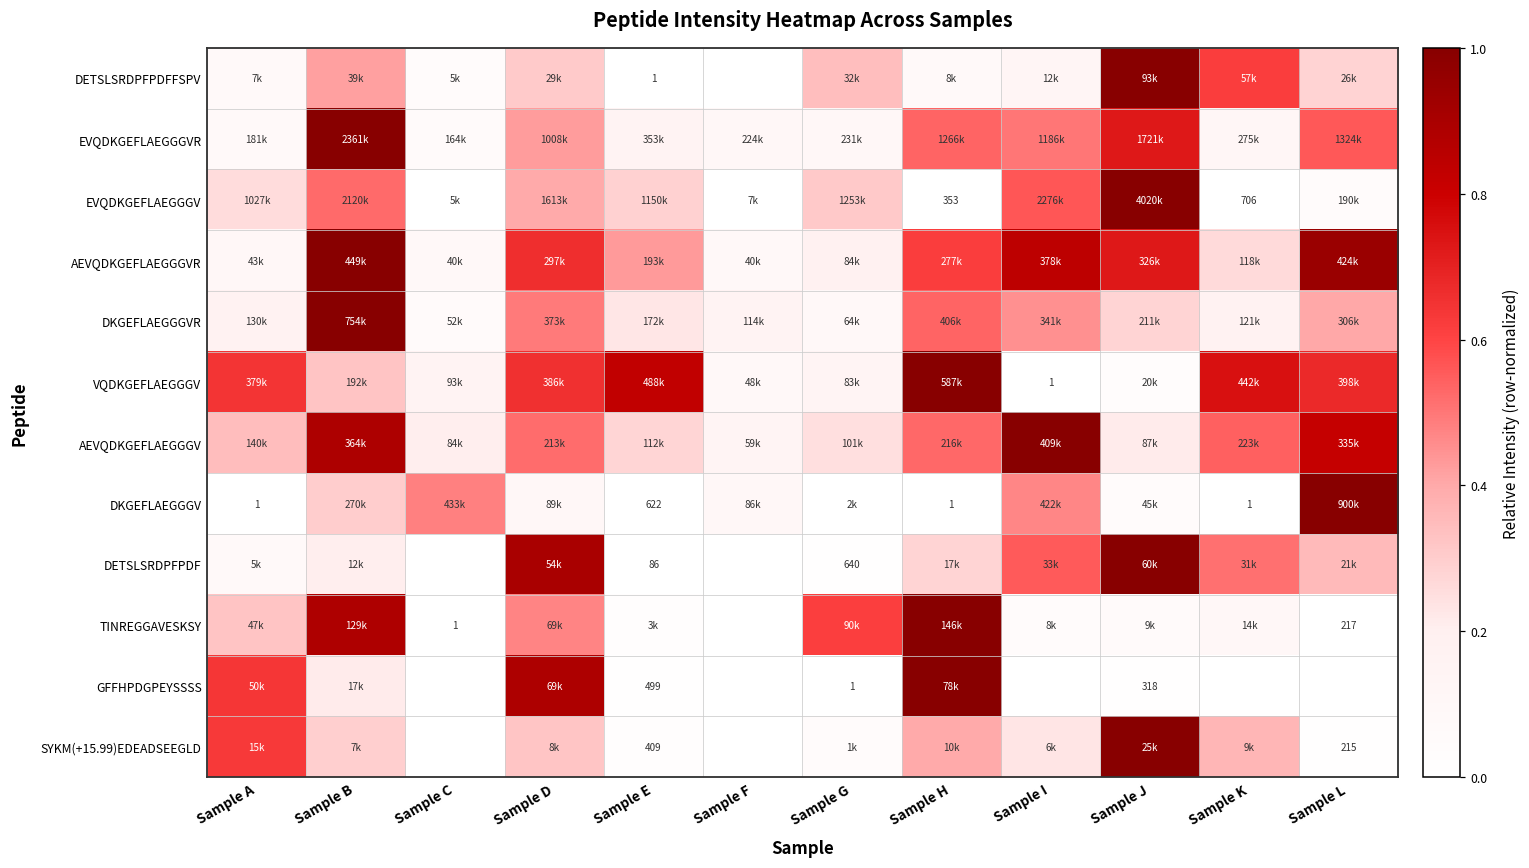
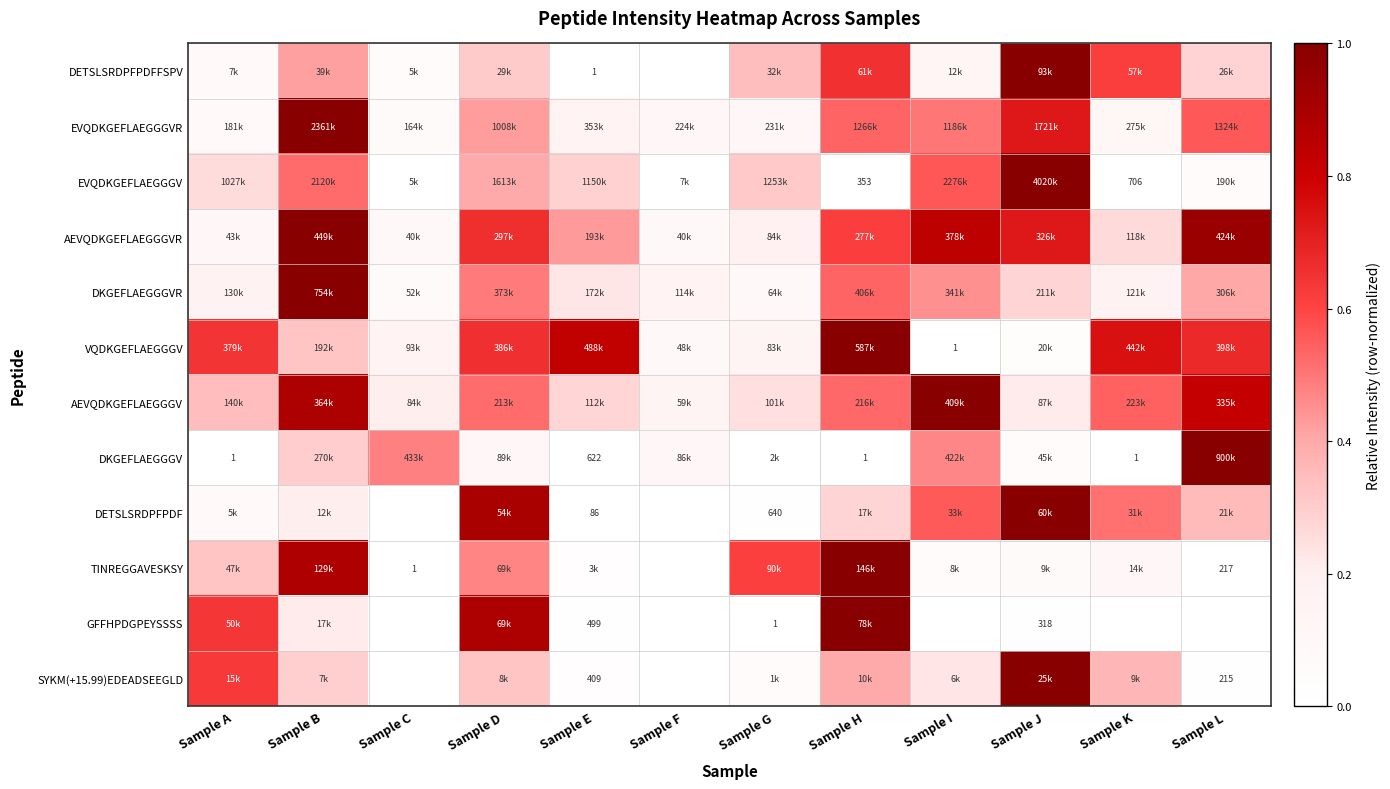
  {
    "DETSLSRDPFPDFFSPV": {
      "Sample A": "7k",
      "Sample B": "39k",
      "Sample C": "5k",
      "Sample D": "29k",
      "Sample E": "1",
      "Sample G": "32k",
-     "Sample H": "8k",
+     "Sample H": "61k",
      "Sample I": "12k",
      "Sample J": "93k",
      "Sample K": "57k",
      "Sample L": "26k"
    },
    "EVQDKGEFLAEGGGVR": {
      "Sample A": "181k",
      "Sample B": "2361k",
      "Sample C": "164k",
      "Sample D": "1008k",
      "Sample E": "353k",
      "Sample F": "224k",
      "Sample G": "231k",
      "Sample H": "1266k",
      "Sample I": "1186k",
      "Sample J": "1721k",
      "Sample K": "275k",
      "Sample L": "1324k"
    },
    "EVQDKGEFLAEGGGV": {
      "Sample A": "1027k",
      "Sample B": "2120k",
      "Sample C": "5k",
      "Sample D": "1613k",
      "Sample E": "1150k",
      "Sample F": "7k",
      "Sample G": "1253k",
      "Sample H": "353",
      "Sample I": "2276k",
      "Sample J": "4020k",
      "Sample K": "706",
      "Sample L": "190k"
    },
    "AEVQDKGEFLAEGGGVR": {
      "Sample A": "43k",
      "Sample B": "449k",
      "Sample C": "40k",
      "Sample D": "297k",
      "Sample E": "193k",
      "Sample F": "40k",
      "Sample G": "84k",
      "Sample H": "277k",
      "Sample I": "378k",
      "Sample J": "326k",
      "Sample K": "118k",
      "Sample L": "424k"
    },
    "DKGEFLAEGGGVR": {
      "Sample A": "130k",
      "Sample B": "754k",
      "Sample C": "52k",
      "Sample D": "373k",
      "Sample E": "172k",
      "Sample F": "114k",
      "Sample G": "64k",
      "Sample H": "406k",
      "Sample I": "341k",
      "Sample J": "211k",
      "Sample K": "121k",
      "Sample L": "306k"
    },
    "VQDKGEFLAEGGGV": {
      "Sample A": "379k",
      "Sample B": "192k",
      "Sample C": "93k",
      "Sample D": "386k",
      "Sample E": "488k",
      "Sample F": "48k",
      "Sample G": "83k",
      "Sample H": "587k",
      "Sample I": "1",
      "Sample J": "20k",
      "Sample K": "442k",
      "Sample L": "398k"
    },
    "AEVQDKGEFLAEGGGV": {
      "Sample A": "140k",
      "Sample B": "364k",
      "Sample C": "84k",
      "Sample D": "213k",
      "Sample E": "112k",
      "Sample F": "59k",
      "Sample G": "101k",
      "Sample H": "216k",
      "Sample I": "409k",
      "Sample J": "87k",
      "Sample K": "223k",
      "Sample L": "335k"
    },
    "DKGEFLAEGGGV": {
      "Sample A": "1",
      "Sample B": "270k",
      "Sample C": "433k",
      "Sample D": "89k",
      "Sample E": "622",
      "Sample F": "86k",
      "Sample G": "2k",
      "Sample H": "1",
      "Sample I": "422k",
      "Sample J": "45k",
      "Sample K": "1",
      "Sample L": "900k"
    },
    "DETSLSRDPFPDF": {
      "Sample A": "5k",
      "Sample B": "12k",
      "Sample D": "54k",
      "Sample E": "86",
      "Sample G": "640",
      "Sample H": "17k",
      "Sample I": "33k",
      "Sample J": "60k",
      "Sample K": "31k",
      "Sample L": "21k"
    },
    "TINREGGAVESKSY": {
      "Sample A": "47k",
      "Sample B": "129k",
      "Sample C": "1",
      "Sample D": "69k",
      "Sample E": "3k",
      "Sample G": "90k",
      "Sample H": "146k",
      "Sample I": "8k",
      "Sample J": "9k",
      "Sample K": "14k",
      "Sample L": "217"
    },
    "GFFHPDGPEYSSSS": {
      "Sample A": "50k",
      "Sample B": "17k",
      "Sample D": "69k",
      "Sample E": "499",
      "Sample G": "1",
      "Sample H": "78k",
      "Sample J": "318"
    },
    "SYKM(+15.99)EDEADSEEGLD": {
      "Sample A": "15k",
      "Sample B": "7k",
      "Sample D": "8k",
      "Sample E": "409",
      "Sample G": "1k",
      "Sample H": "10k",
      "Sample I": "6k",
      "Sample J": "25k",
      "Sample K": "9k",
      "Sample L": "215"
    }
  }
